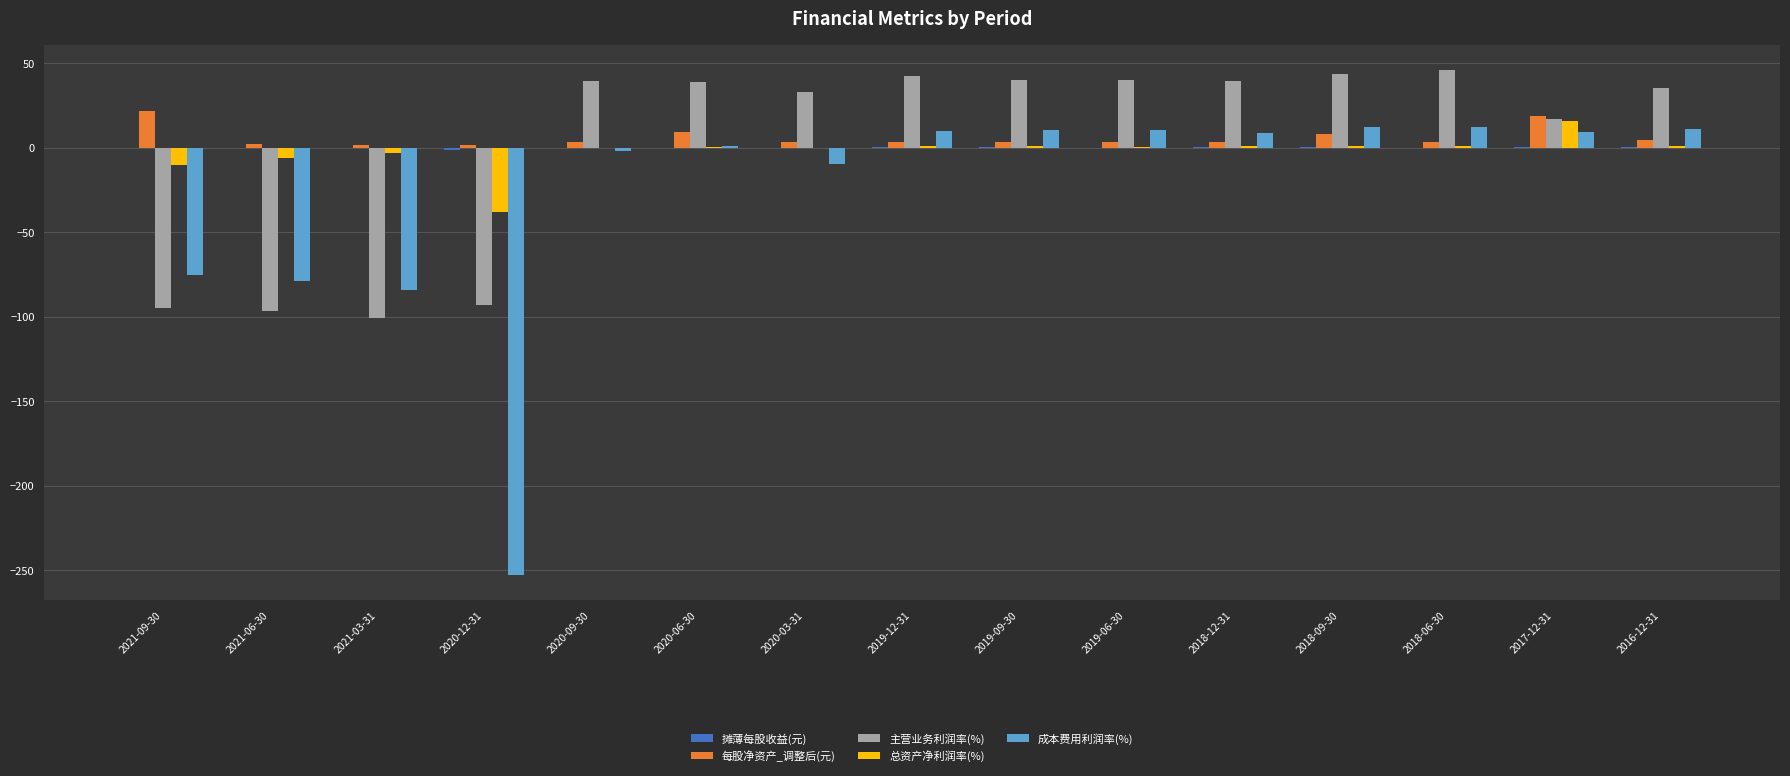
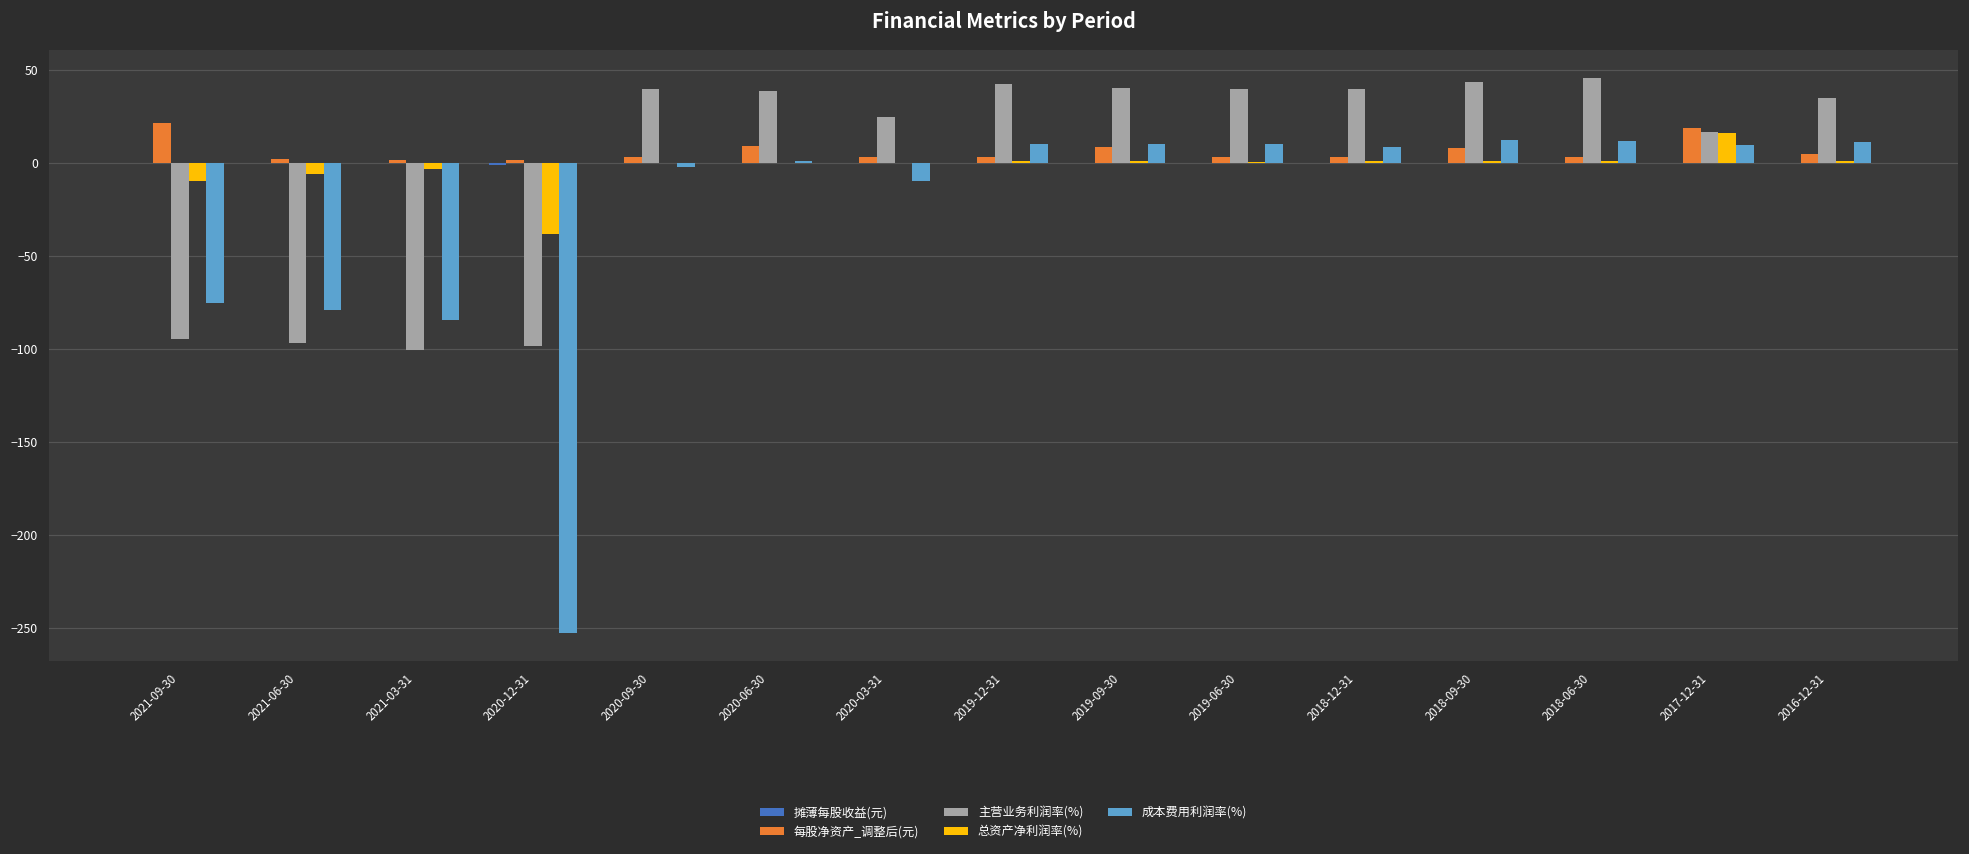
  {
    "每股净资产_调整后(元)": {
      "2021-09-30": 21,
      "2021-06-30": 2,
      "2021-03-31": 2,
      "2020-12-31": 2,
      "2020-09-30": 3,
      "2020-06-30": 9,
      "2020-03-31": 3,
      "2019-12-31": 3,
-     "2019-09-30": 3,
+     "2019-09-30": 9,
      "2019-06-30": 3,
      "2018-12-31": 3,
      "2018-09-30": 8,
      "2018-06-30": 3,
      "2017-12-31": 19,
      "2016-12-31": 5
    },
    "主营业务利润率(%)": {
      "2021-09-30": -95,
      "2021-06-30": -97,
      "2021-03-31": -101,
-     "2020-12-31": -93,
+     "2020-12-31": -98,
      "2020-09-30": 39,
      "2020-06-30": 39,
-     "2020-03-31": 33,
+     "2020-03-31": 25,
      "2019-12-31": 42,
      "2019-09-30": 40,
      "2019-06-30": 40,
      "2018-12-31": 40,
      "2018-09-30": 43,
      "2018-06-30": 46,
      "2017-12-31": 17,
      "2016-12-31": 35
    },
    "总资产净利润率(%)": {
      "2021-09-30": -10,
      "2021-06-30": -6,
      "2021-03-31": -3,
      "2020-12-31": -38,
      "2017-12-31": 16
    }
  }
